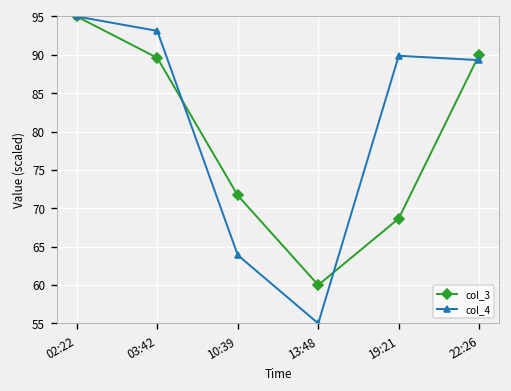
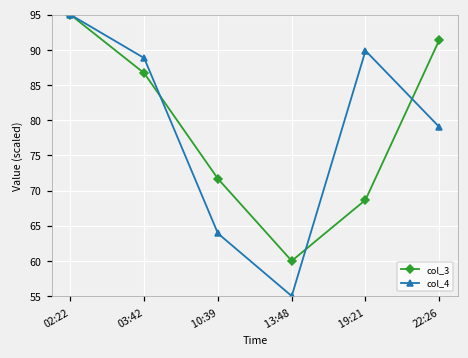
  {
    "col_3": {
-     "03:42": 90,
+     "03:42": 87,
      "10:39": 72,
      "13:48": 60,
      "19:21": 69,
-     "22:26": 90
+     "22:26": 91
    },
    "col_4": {
-     "03:42": 93,
+     "03:42": 89,
      "10:39": 64,
      "13:48": 55,
      "19:21": 90,
-     "22:26": 89
+     "22:26": 79
    }
  }
